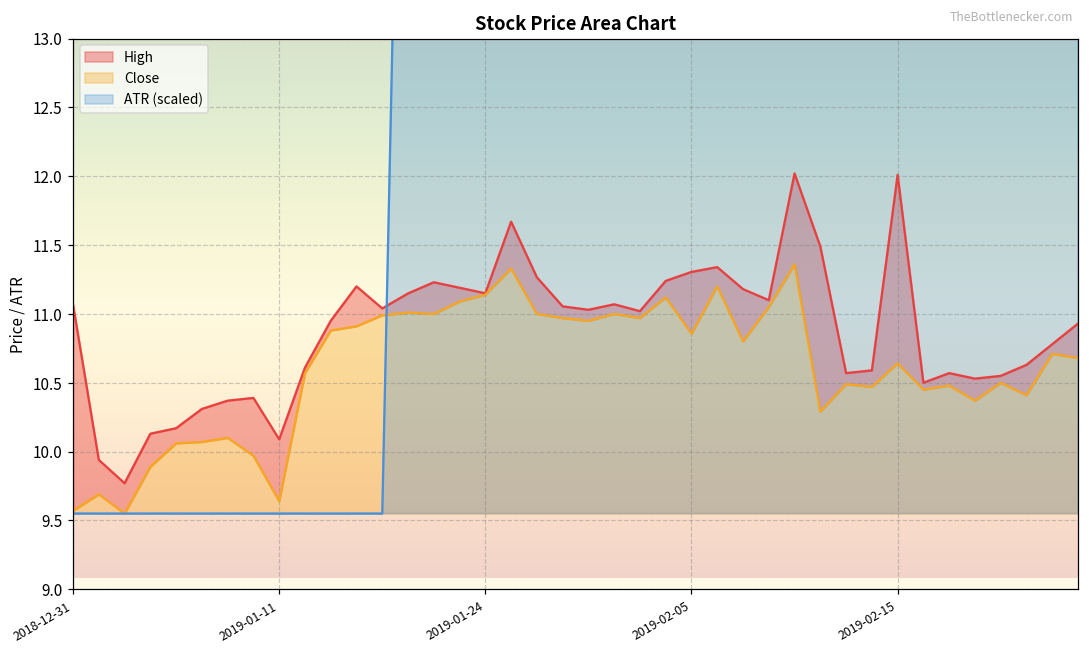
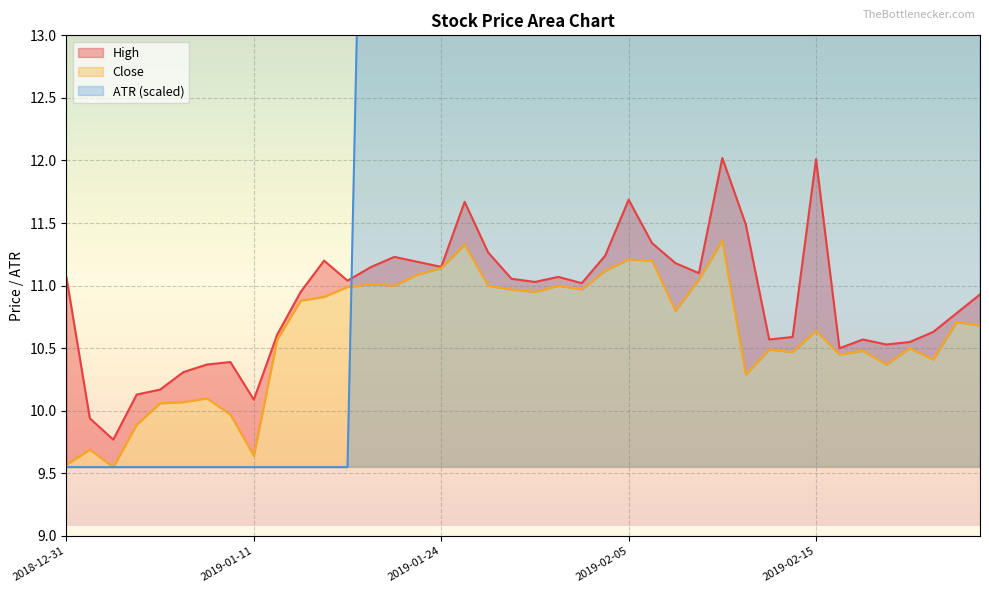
  {
    "High": {
      "2018-12-31": 11.07,
      "2019-01-11": 10.09,
-     "2019-02-05": 11.31,
+     "2019-02-05": 11.69,
      "2019-02-15": 12.01
    },
    "Close": {
      "2018-12-31": 9.57,
      "2019-01-11": 9.64,
-     "2019-02-05": 10.86,
+     "2019-02-05": 11.21,
      "2019-02-15": 10.64
    },
    "ATR (scaled)": {
      "2018-12-31": 9.55,
      "2019-01-11": 9.55
    }
  }
